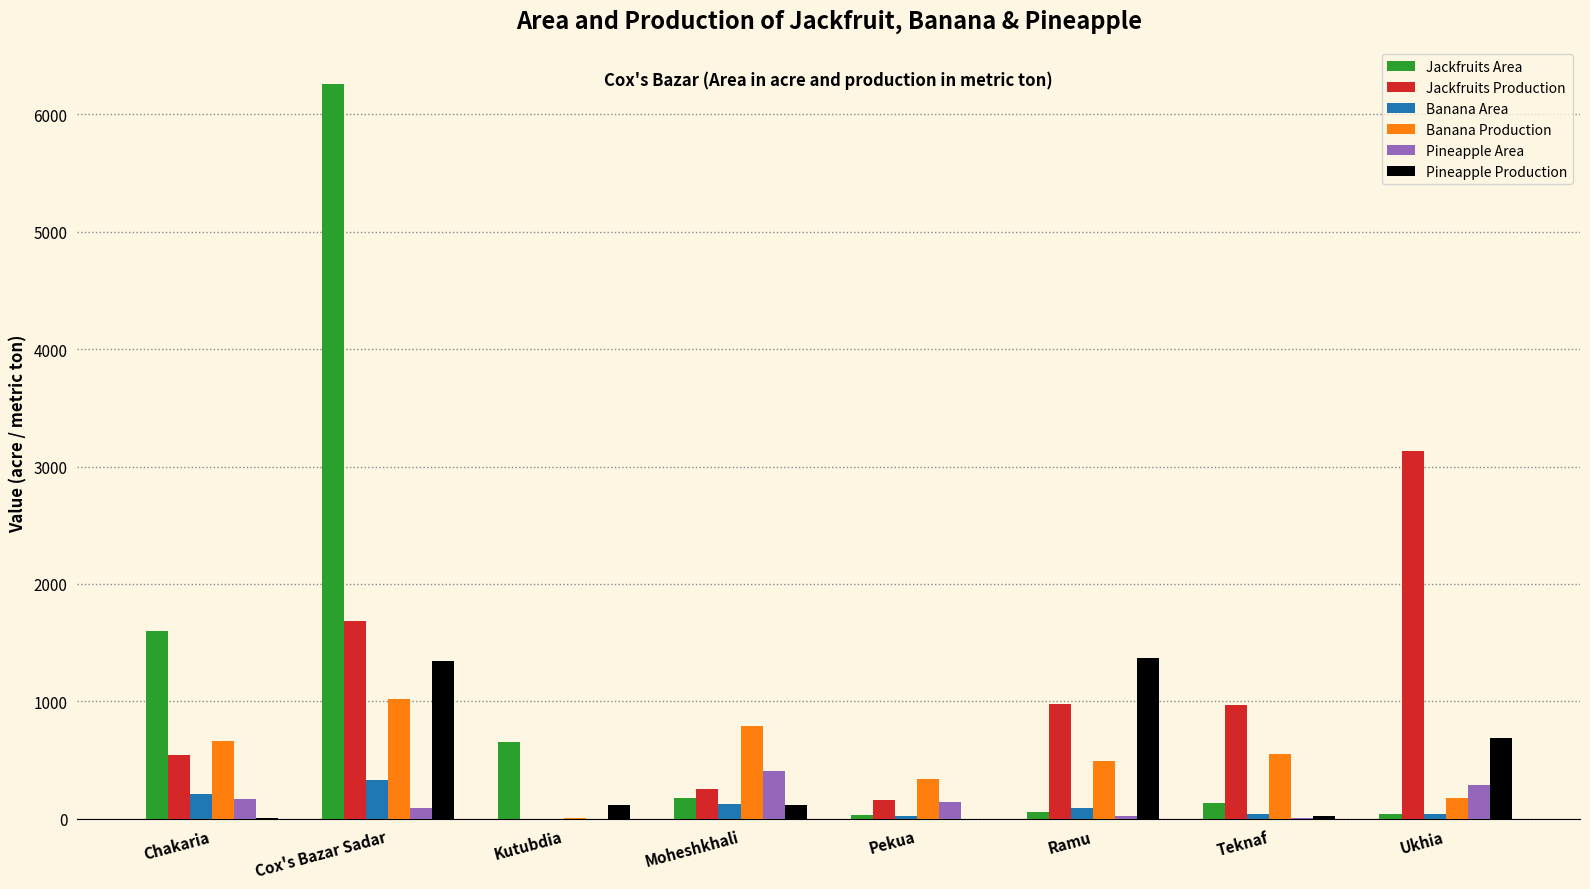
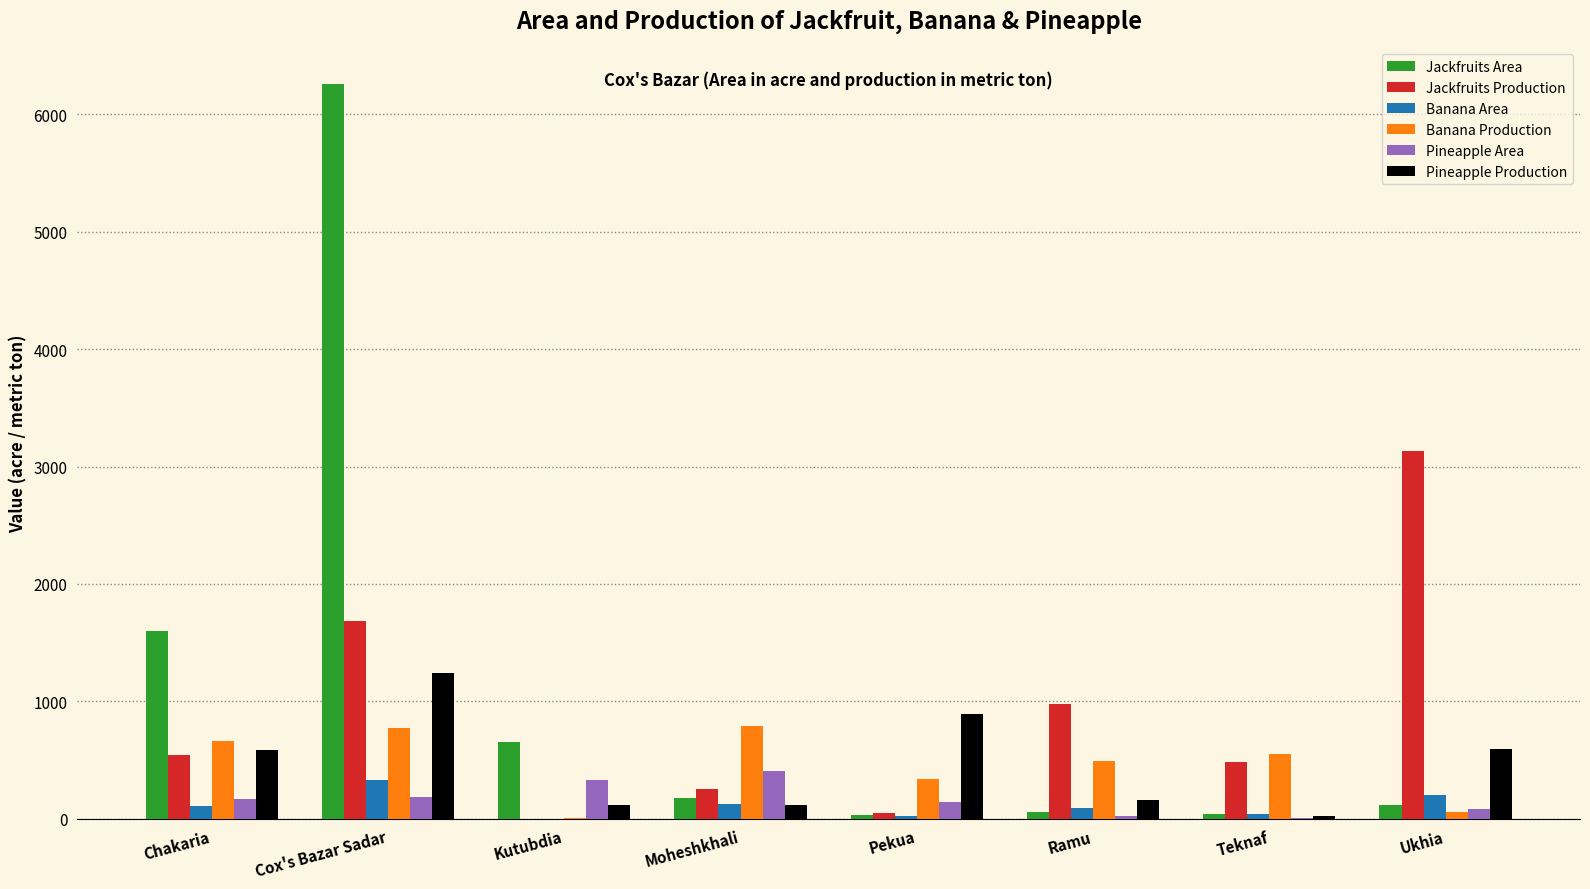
  {
    "Jackfruits Area": {
      "Chakaria": 1600,
      "Cox's Bazar Sadar": 6260,
      "Kutubdia": 660,
      "Moheshkhali": 180,
      "Pekua": 30,
      "Ramu": 60,
-     "Teknaf": 140,
-     "Ukhia": 40
+     "Teknaf": 40,
+     "Ukhia": 120
    },
    "Jackfruits Production": {
      "Chakaria": 540,
      "Cox's Bazar Sadar": 1690,
      "Kutubdia": 0,
      "Moheshkhali": 250,
-     "Pekua": 160,
+     "Pekua": 50,
      "Ramu": 980,
-     "Teknaf": 970,
+     "Teknaf": 480,
      "Ukhia": 3130
    },
    "Banana Area": {
-     "Chakaria": 210,
+     "Chakaria": 110,
      "Cox's Bazar Sadar": 330,
      "Moheshkhali": 130,
      "Pekua": 30,
      "Ramu": 100,
      "Teknaf": 40,
-     "Ukhia": 40
+     "Ukhia": 210
    },
    "Banana Production": {
      "Chakaria": 670,
-     "Cox's Bazar Sadar": 1020,
+     "Cox's Bazar Sadar": 780,
      "Moheshkhali": 790,
      "Pekua": 340,
      "Ramu": 490,
      "Teknaf": 550,
-     "Ukhia": 180
+     "Ukhia": 60
    },
    "Pineapple Area": {
      "Chakaria": 170,
-     "Cox's Bazar Sadar": 100,
-     "Kutubdia": 0,
+     "Cox's Bazar Sadar": 180,
+     "Kutubdia": 330,
      "Moheshkhali": 410,
      "Pekua": 140,
      "Ramu": 30,
-     "Ukhia": 290
+     "Ukhia": 90
    },
    "Pineapple Production": {
-     "Chakaria": 10,
-     "Cox's Bazar Sadar": 1350,
+     "Chakaria": 590,
+     "Cox's Bazar Sadar": 1240,
      "Kutubdia": 120,
      "Moheshkhali": 120,
-     "Pekua": 0,
-     "Ramu": 1370,
+     "Pekua": 890,
+     "Ramu": 160,
      "Teknaf": 20,
-     "Ukhia": 690
+     "Ukhia": 600
    }
  }
